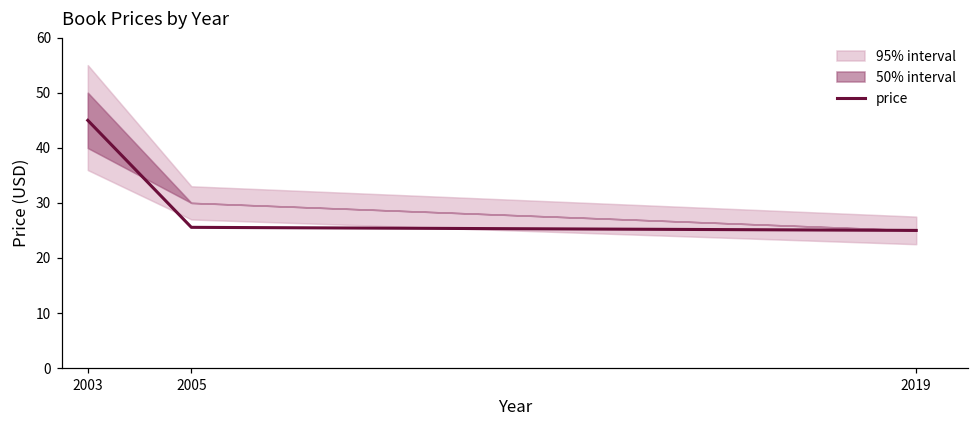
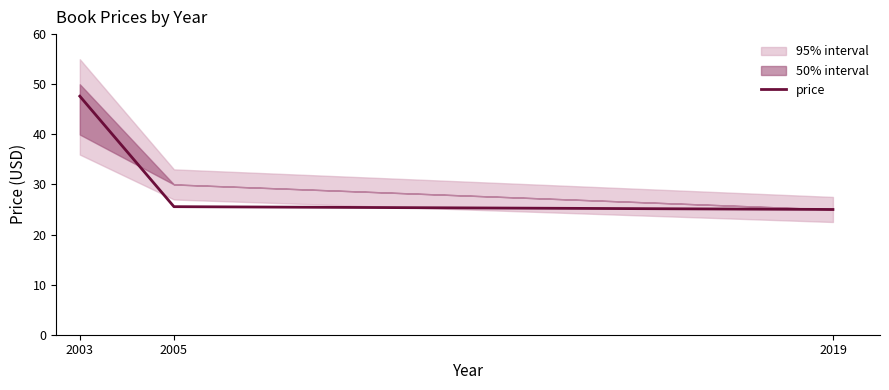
  {
    "price": {
-     "2003": 45,
+     "2003": 48,
      "2005": 26
    }
  }
